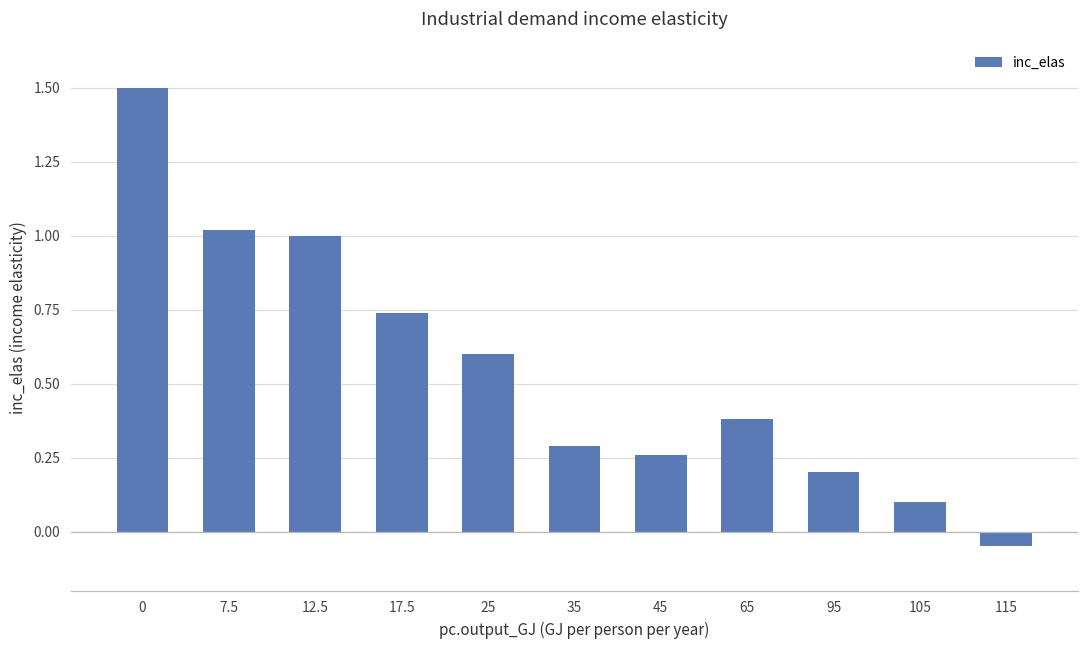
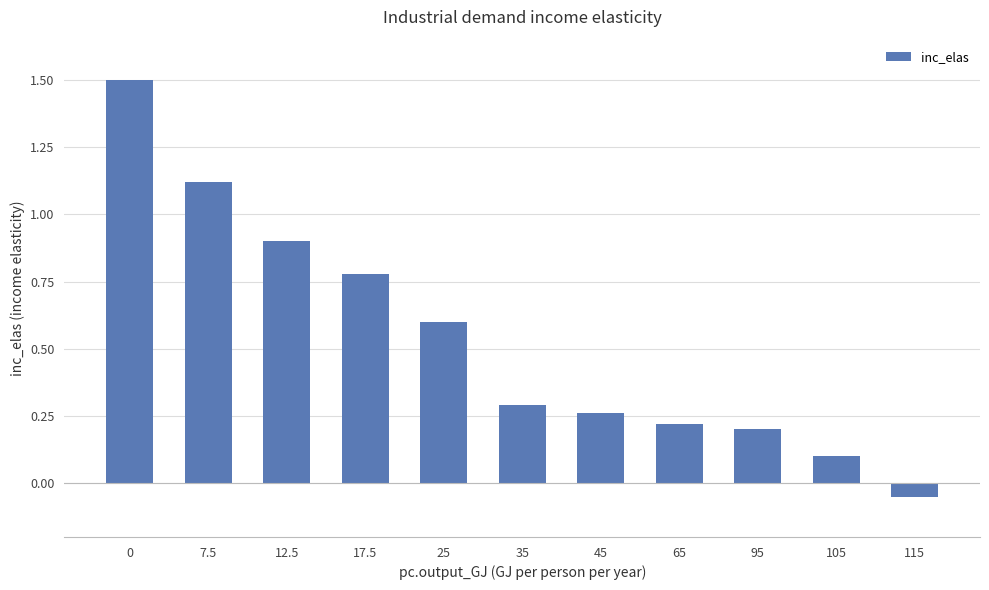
  {
    "0": 1.50,
-   "7.5": 1.02,
-   "12.5": 1.0,
-   "17.5": 0.74,
+   "7.5": 1.12,
+   "12.5": 0.9,
+   "17.5": 0.78,
    "25": 0.60,
    "35": 0.29,
    "45": 0.26,
-   "65": 0.38,
+   "65": 0.22,
    "95": 0.20,
    "105": 0.10,
    "115": -0.05
  }
